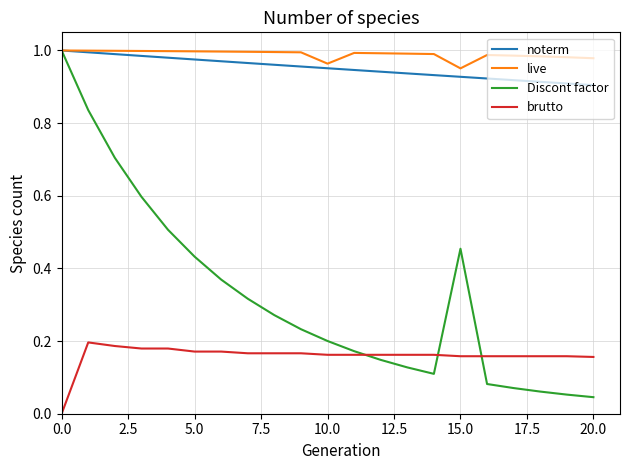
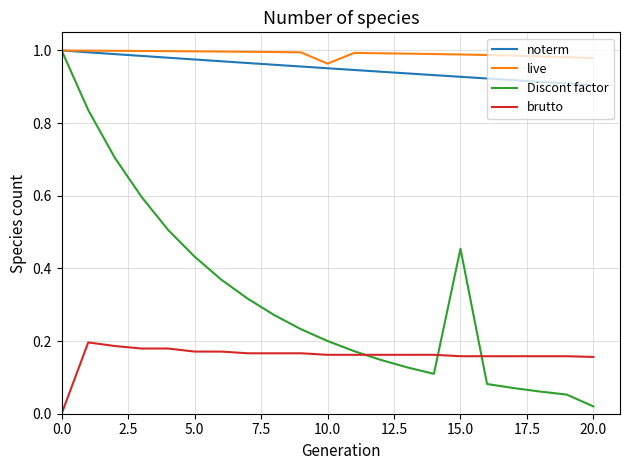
  {
    "noterm": {
      "5.0": 0.98,
      "10.0": 0.95,
      "15.0": 0.93
    },
    "live": {
      "5.0": 1.00,
      "10.0": 0.96,
-     "15.0": 0.95
+     "15.0": 0.99
    },
    "Discont factor": {
      "5.0": 0.43,
      "10.0": 0.20,
      "15.0": 0.45,
-     "20.0": 0.05
+     "20.0": 0.02
    },
    "brutto": {
      "0.0": 0.00,
      "5.0": 0.17,
      "10.0": 0.16,
      "15.0": 0.16,
      "20.0": 0.16
    }
  }
